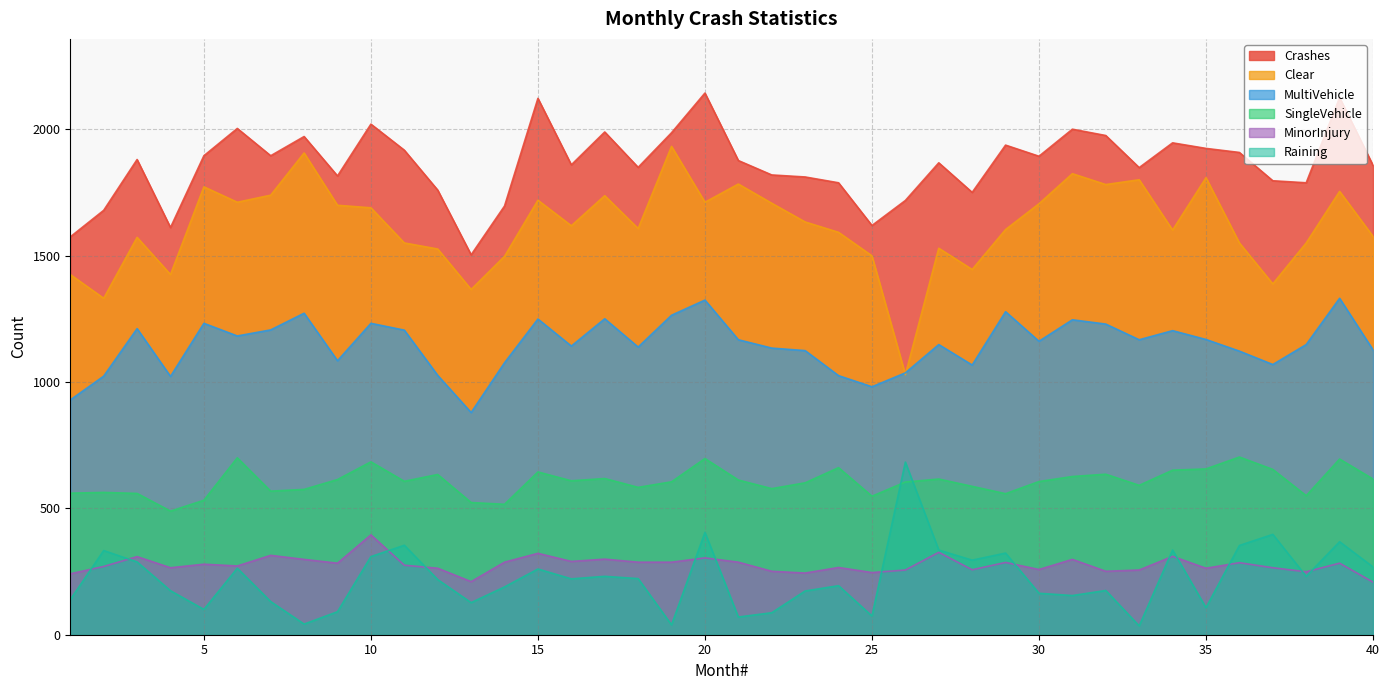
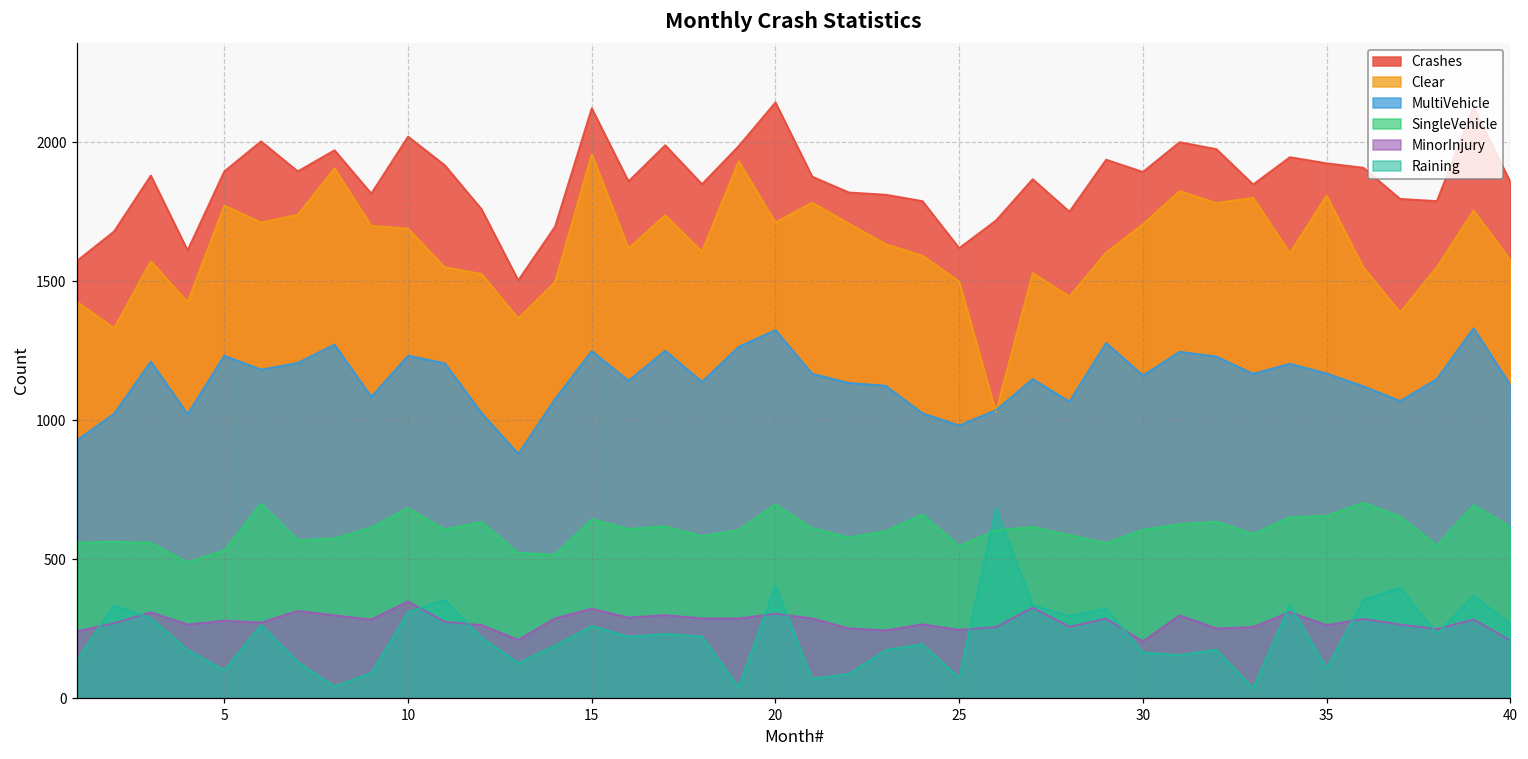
  {
    "Crashes": {
      "5": 1900,
      "10": 2020,
      "15": 2120,
      "20": 2140,
      "25": 1620,
      "30": 1890,
      "35": 1920,
      "40": 1860
    },
    "Clear": {
      "5": 1770,
      "10": 1690,
-     "15": 1720,
+     "15": 1960,
      "20": 1710,
      "25": 1500,
      "30": 1710,
      "35": 1810,
      "40": 1580
    },
    "MultiVehicle": {
      "5": 1230,
      "10": 1230,
      "15": 1250,
      "20": 1320,
      "25": 980,
      "30": 1160,
      "35": 1170,
      "40": 1130
    },
    "MinorInjury": {
      "5": 280,
-     "10": 400,
+     "10": 350,
      "15": 320,
      "20": 300,
      "25": 250,
-     "30": 260,
+     "30": 200,
      "35": 260,
      "40": 210
    }
  }
